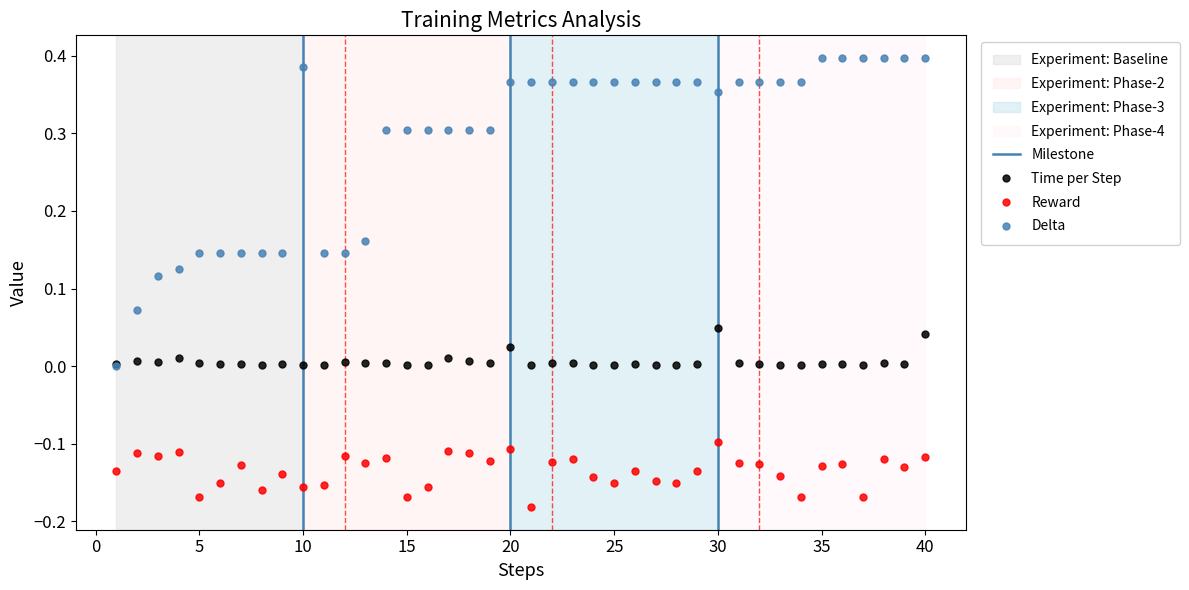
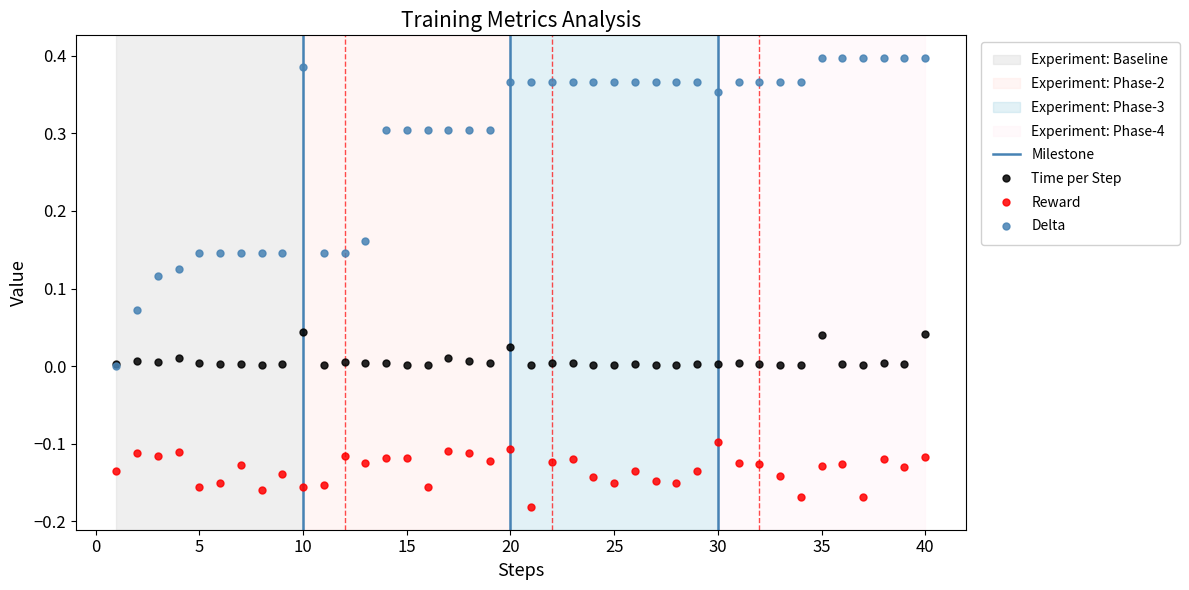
  {
    "Time per Step": {
      "5": 0.00,
-     "10": 0.00,
+     "10": 0.04,
      "15": 0.00,
      "20": 0.02,
      "25": 0.00,
-     "30": 0.05,
-     "35": 0.00,
+     "30": 0.00,
+     "35": 0.04,
      "40": 0.04
    },
    "Reward": {
-     "5": -0.17,
+     "5": -0.16,
      "10": -0.16,
-     "15": -0.17,
+     "15": -0.12,
      "20": -0.11,
      "25": -0.15,
      "30": -0.10,
      "35": -0.13,
      "40": -0.12
    },
    "Delta": {
      "5": 0.15,
      "10": 0.38,
      "15": 0.30,
      "20": 0.37,
      "25": 0.37,
      "30": 0.35,
      "35": 0.40,
      "40": 0.40
    }
  }
